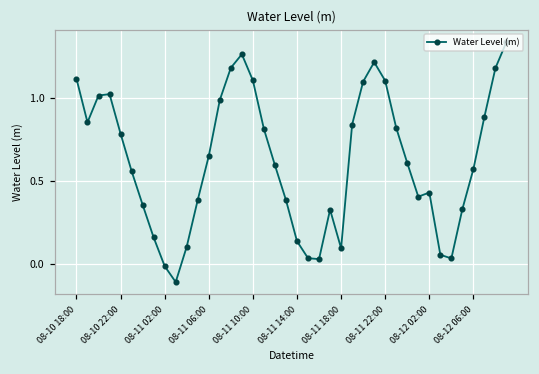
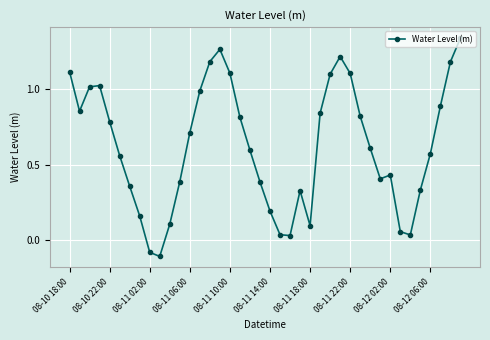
  {
    "08-10 18:00": 1.12,
    "08-10 22:00": 0.79,
-   "08-11 02:00": -0.01,
-   "08-11 06:00": 0.65,
+   "08-11 02:00": -0.08,
+   "08-11 06:00": 0.71,
    "08-11 10:00": 1.11,
-   "08-11 14:00": 0.14,
+   "08-11 14:00": 0.19,
    "08-11 18:00": 0.10,
    "08-11 22:00": 1.10,
    "08-12 02:00": 0.43,
    "08-12 06:00": 0.57
  }
